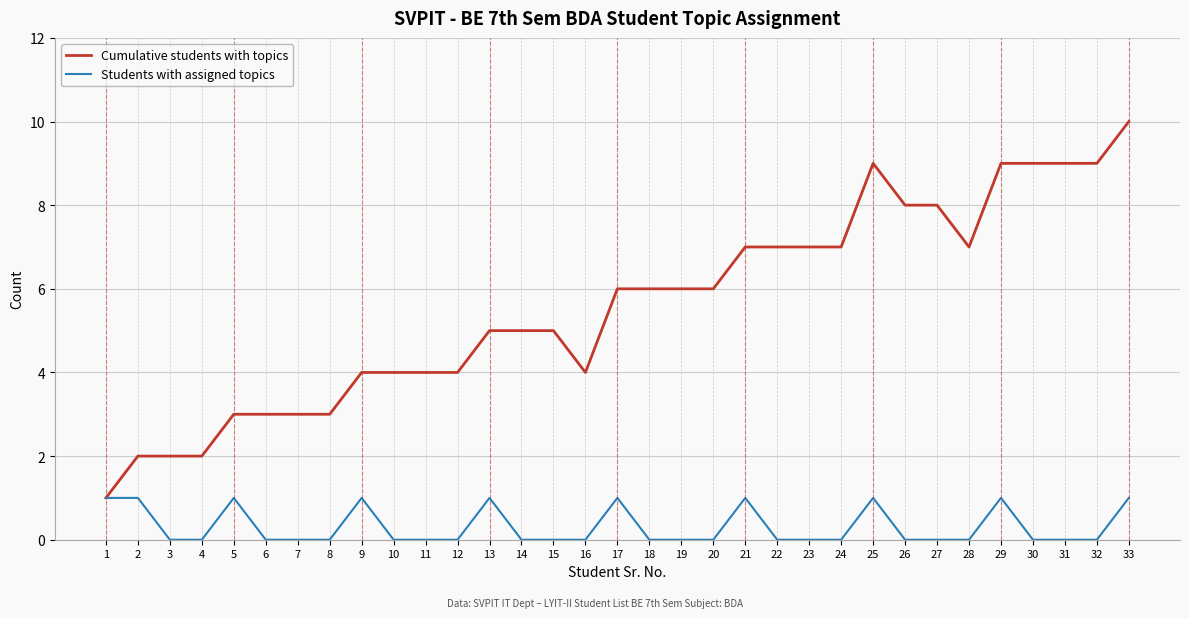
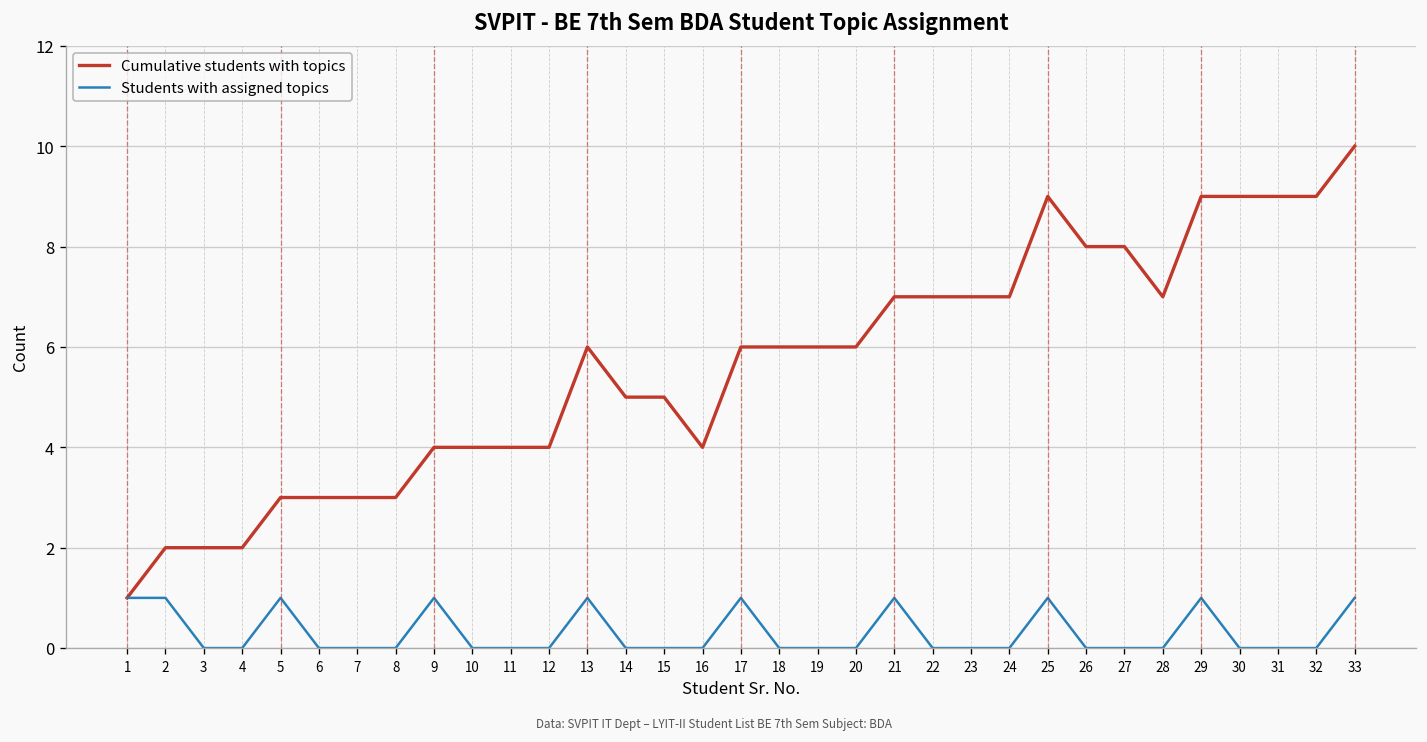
  {
    "Cumulative students with topics": {
      "2": 2,
      "3": 2,
      "4": 2,
      "5": 3,
      "6": 3,
      "7": 3,
      "8": 3,
      "9": 4,
      "10": 4,
      "11": 4,
      "12": 4,
-     "13": 5,
+     "13": 6,
      "14": 5,
      "15": 5,
      "16": 4,
      "17": 6,
      "18": 6,
      "19": 6,
      "20": 6,
      "21": 7,
      "22": 7,
      "23": 7,
      "24": 7,
      "25": 9,
      "26": 8,
      "27": 8,
      "28": 7,
      "29": 9,
      "30": 9,
      "31": 9,
      "32": 9,
      "33": 10
    },
    "Students with assigned topics": {
      "2": 1,
      "3": 0,
      "4": 0,
      "5": 1,
      "6": 0,
      "7": 0,
      "8": 0,
      "9": 1,
      "10": 0,
      "11": 0,
      "12": 0,
      "13": 1,
      "14": 0,
      "15": 0,
      "16": 0,
      "17": 1,
      "18": 0,
      "19": 0,
      "20": 0,
      "21": 1,
      "22": 0,
      "23": 0,
      "24": 0,
      "25": 1,
      "26": 0,
      "27": 0,
      "28": 0,
      "29": 1,
      "30": 0,
      "31": 0,
      "32": 0,
      "33": 1
    }
  }
